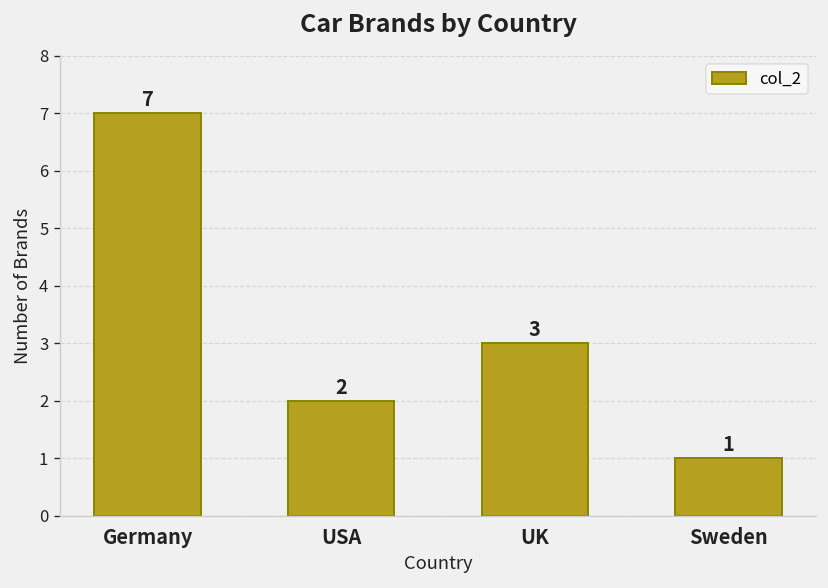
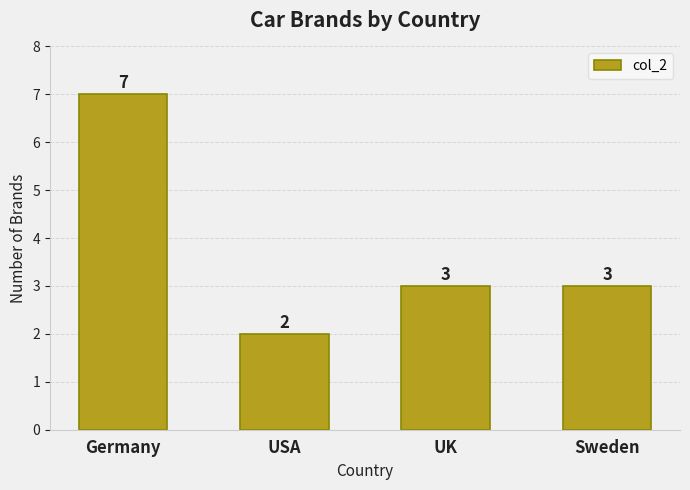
  {
    "Germany": 7,
    "USA": 2,
    "UK": 3,
-   "Sweden": 1
+   "Sweden": 3
  }
